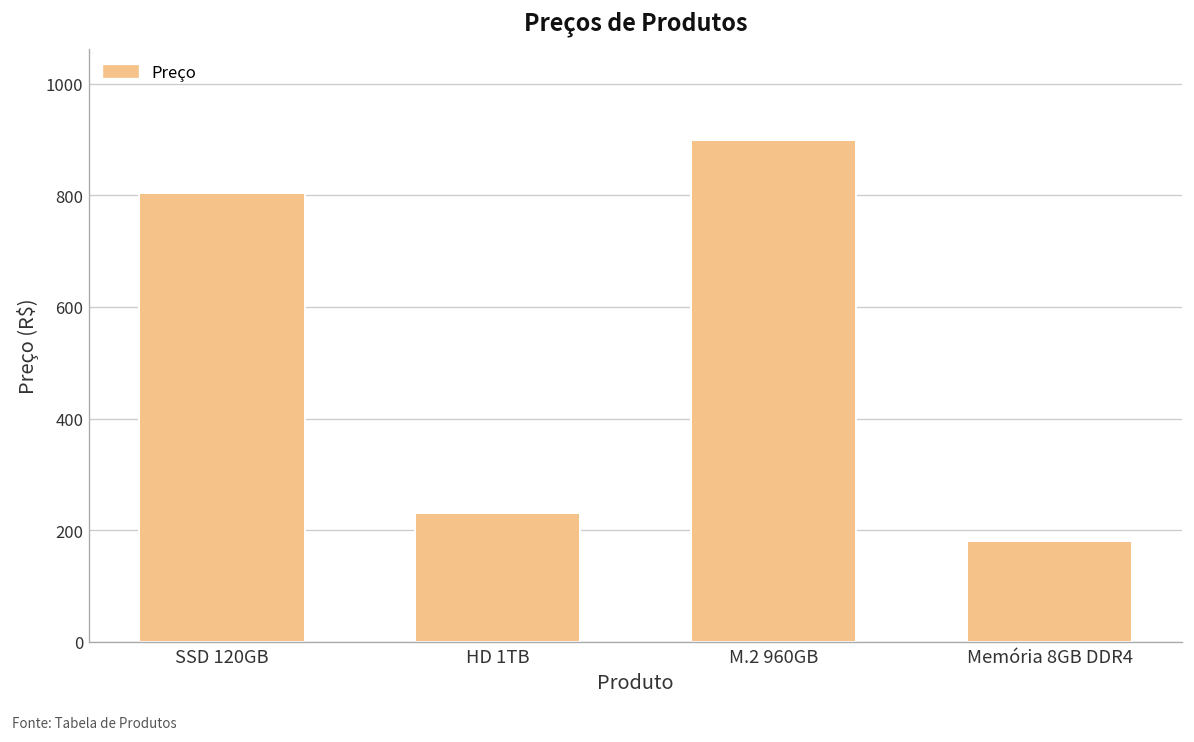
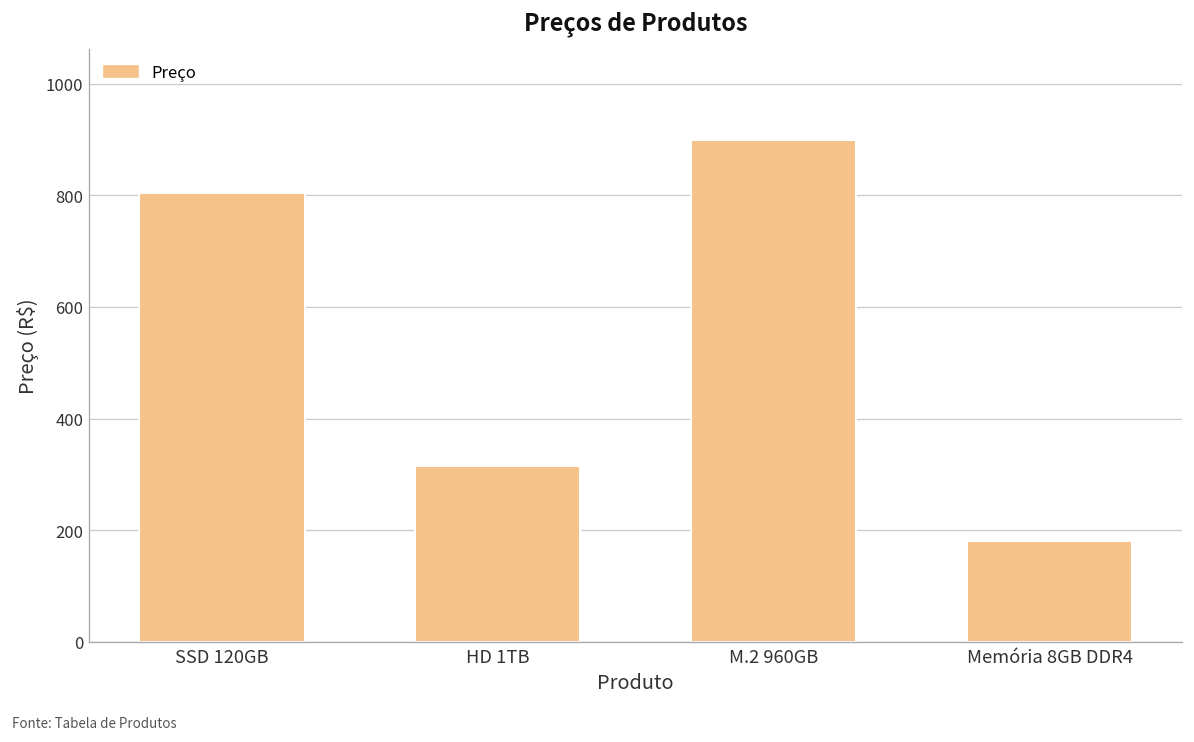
  {
    "SSD 120GB": 800,
-   "HD 1TB": 230,
+   "HD 1TB": 320,
    "M.2 960GB": 900,
    "Memória 8GB DDR4": 180
  }
